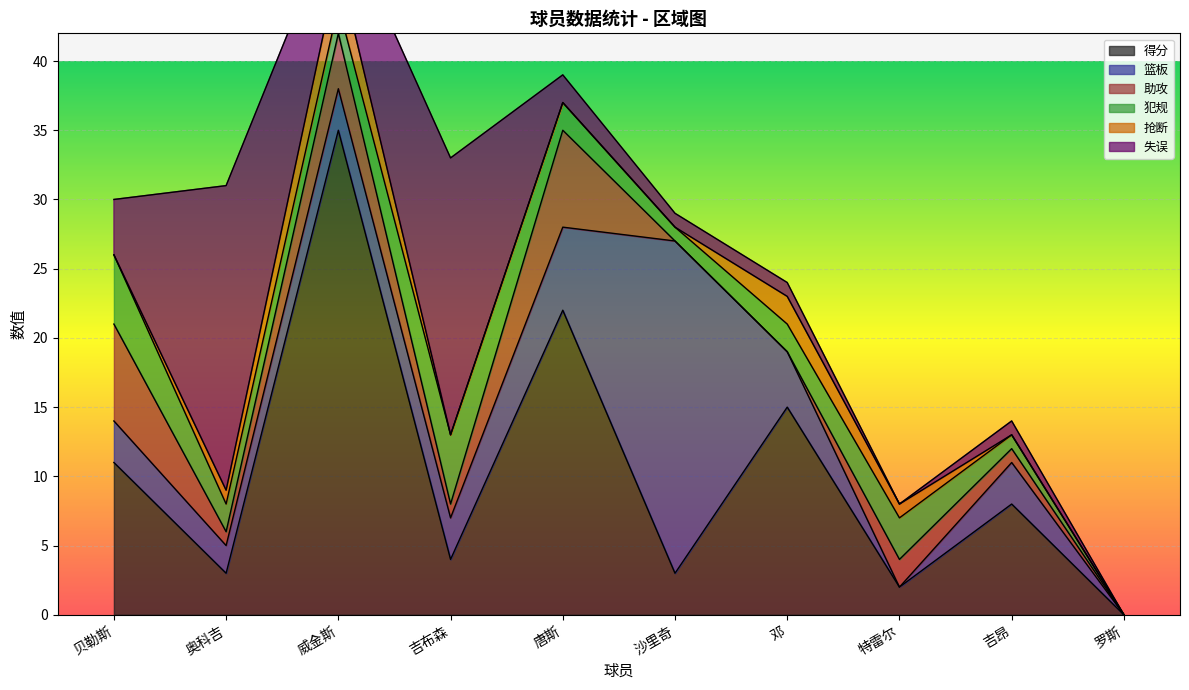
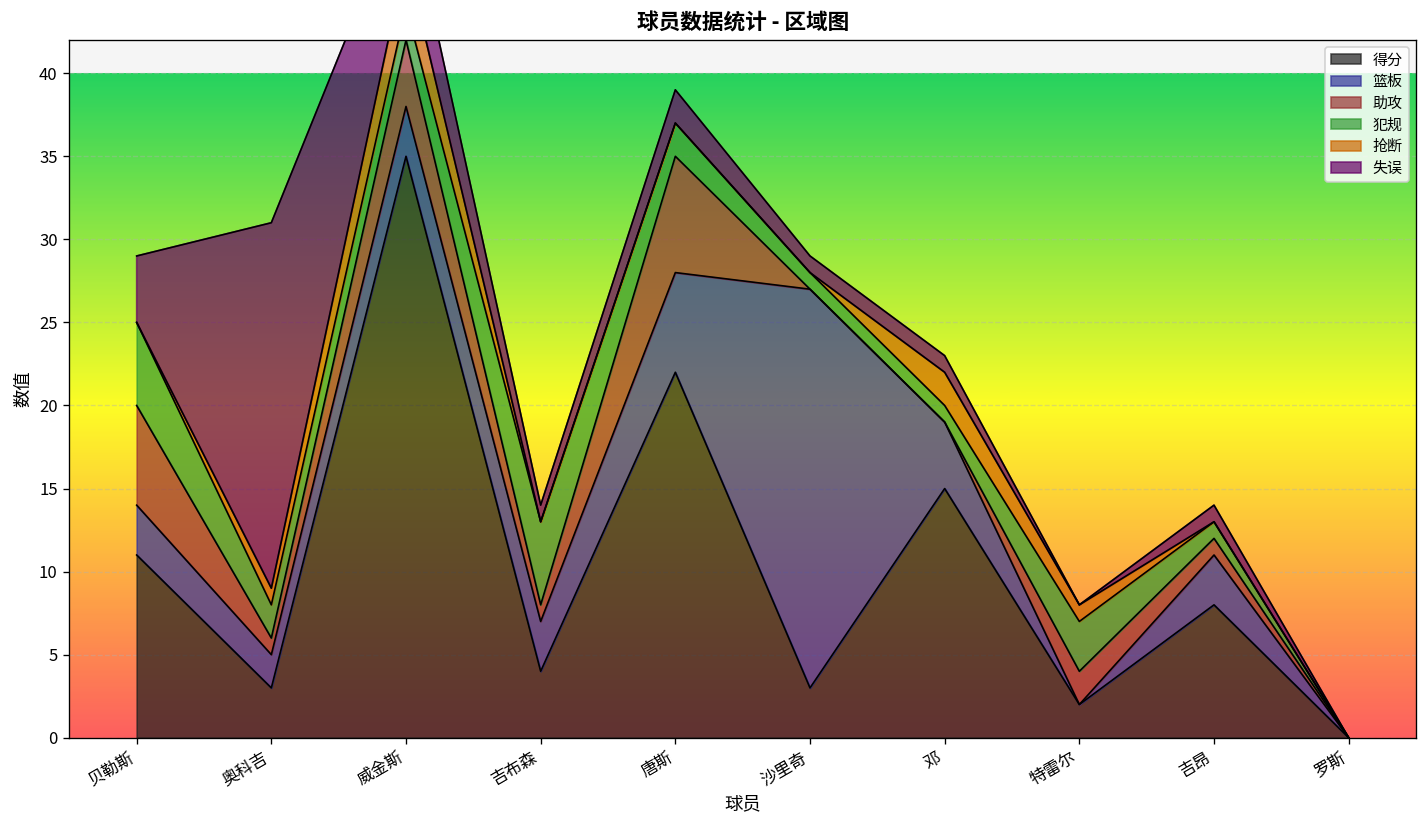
  {
    "得分": {
      "贝勒斯": 11,
      "奥科吉": 3,
      "威金斯": 35,
      "吉布森": 4,
      "唐斯": 22,
      "沙里奇": 3,
      "邓": 15,
      "吉昂": 8
    },
    "篮板": {
      "贝勒斯": 3,
      "奥科吉": 2,
      "威金斯": 3,
      "吉布森": 3,
      "唐斯": 6,
      "吉昂": 3
    },
    "助攻": {
-     "贝勒斯": 7,
+     "贝勒斯": 6,
      "奥科吉": 1,
      "威金斯": 4,
      "吉布森": 1,
      "唐斯": 7,
      "特雷尔": 2,
      "吉昂": 1
    },
    "犯规": {
      "奥科吉": 2,
-     "邓": 2,
+     "邓": 1,
      "特雷尔": 3
    },
    "抢断": {
      "奥科吉": 1,
      "邓": 2
    },
    "失误": {
      "贝勒斯": 4,
      "奥科吉": 22,
-     "吉布森": 20,
+     "吉布森": 1,
      "唐斯": 2,
      "沙里奇": 1,
      "邓": 1,
      "吉昂": 1
    }
  }
